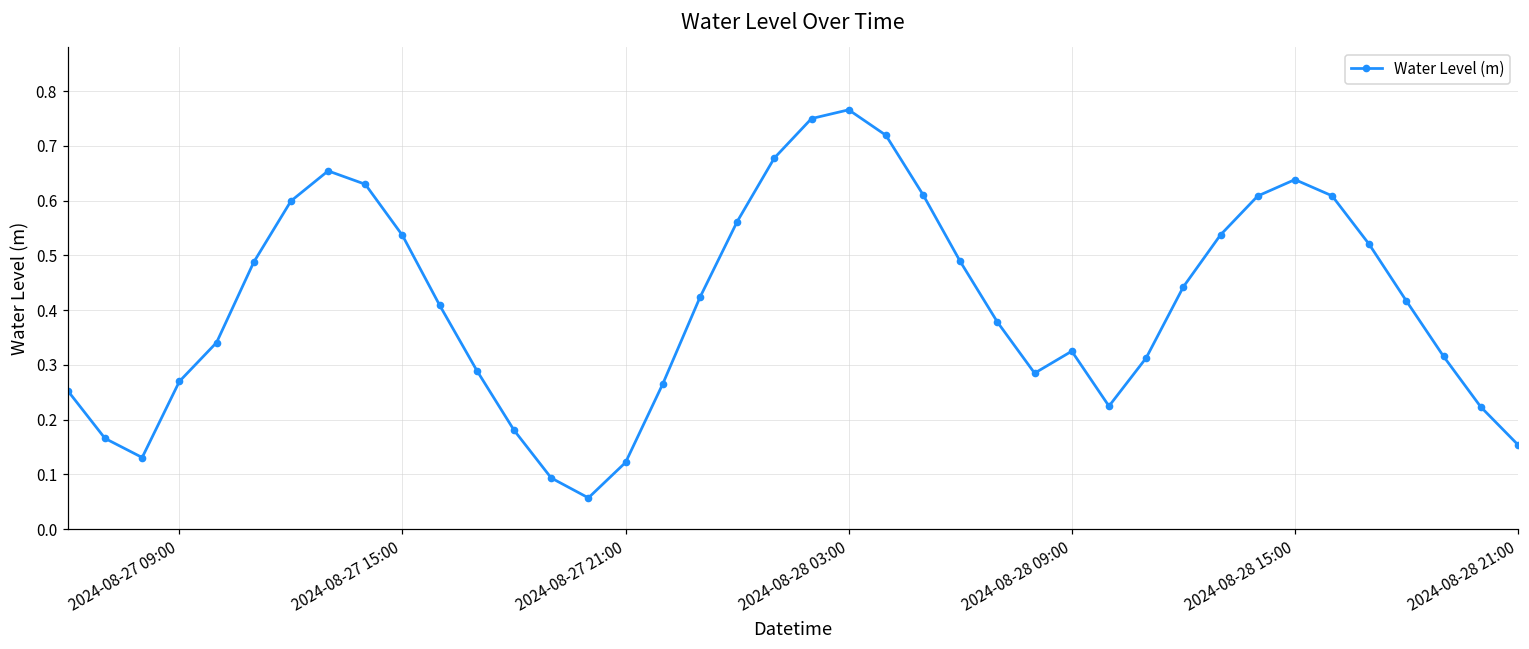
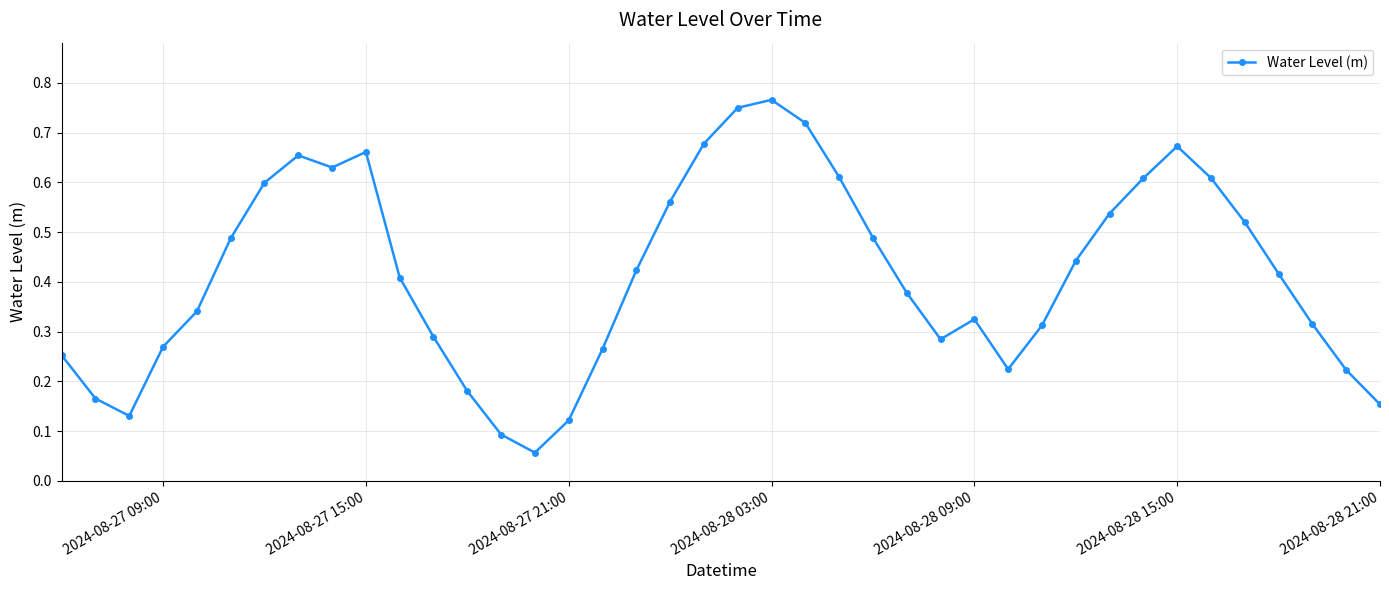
  {
    "2024-08-27 09:00": 0.27,
-   "2024-08-27 15:00": 0.54,
+   "2024-08-27 15:00": 0.66,
    "2024-08-27 21:00": 0.12,
    "2024-08-28 03:00": 0.77,
    "2024-08-28 09:00": 0.32,
-   "2024-08-28 15:00": 0.64,
+   "2024-08-28 15:00": 0.67,
    "2024-08-28 21:00": 0.15
  }
